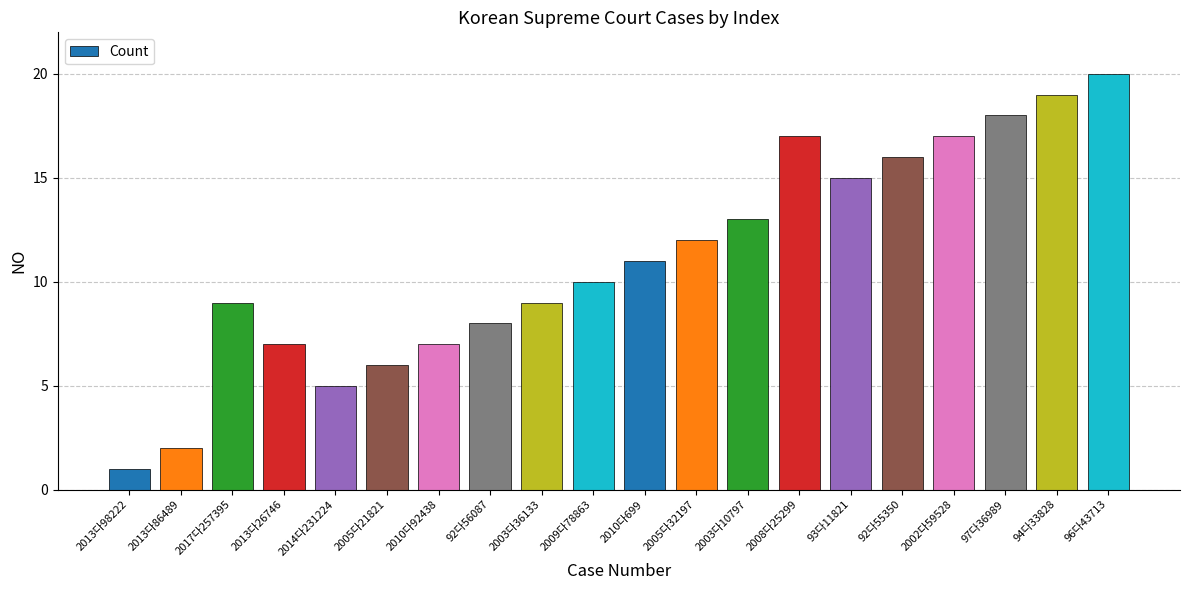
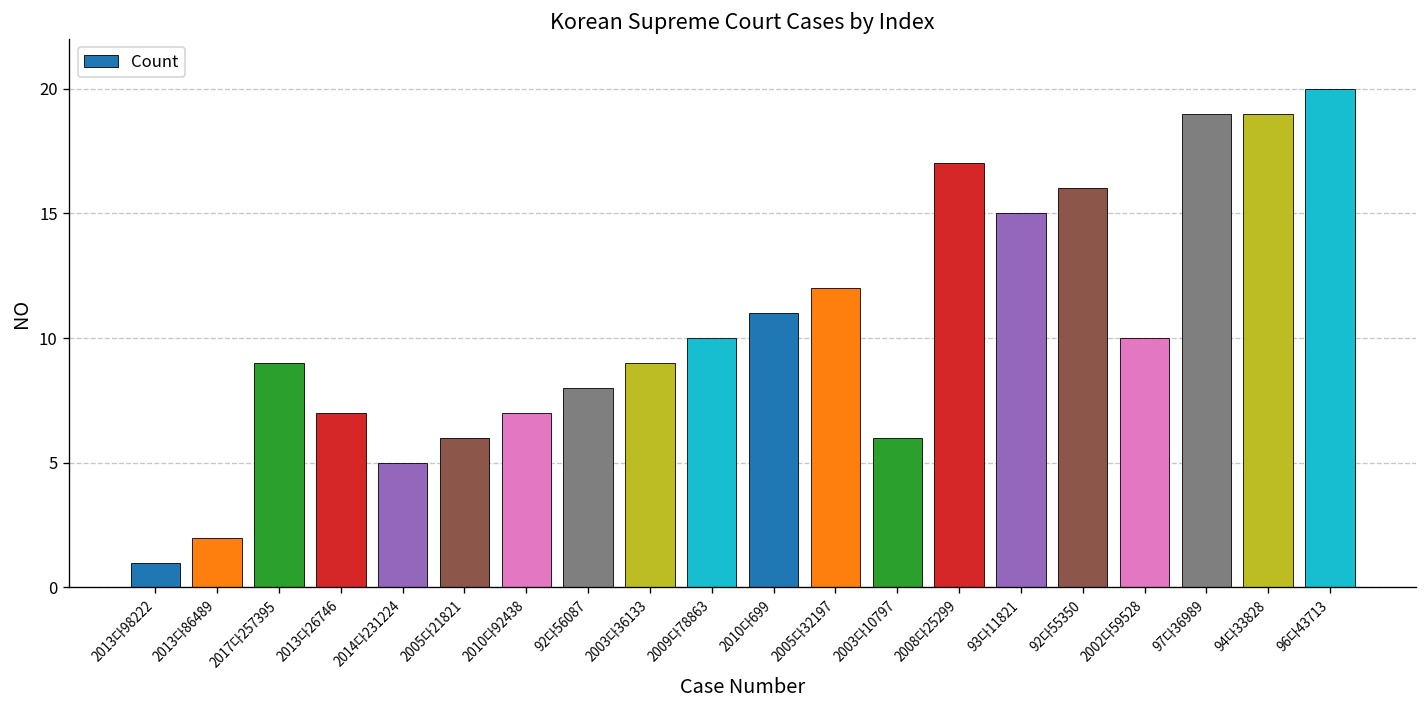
  {
    "2013다98222": 1,
    "2013다86489": 2,
    "2017다257395": 9,
    "2013다26746": 7,
    "2014다231224": 5,
    "2005다21821": 6,
    "2010다92438": 7,
    "92다56087": 8,
    "2003다36133": 9,
    "2009다78863": 10,
    "2010다699": 11,
    "2005다32197": 12,
-   "2003다10797": 13,
+   "2003다10797": 6,
    "2008다25299": 17,
    "93다11821": 15,
    "92다55350": 16,
-   "2002다59528": 17,
-   "97다36989": 18,
+   "2002다59528": 10,
+   "97다36989": 19,
    "94다33828": 19,
    "96다43713": 20
  }
